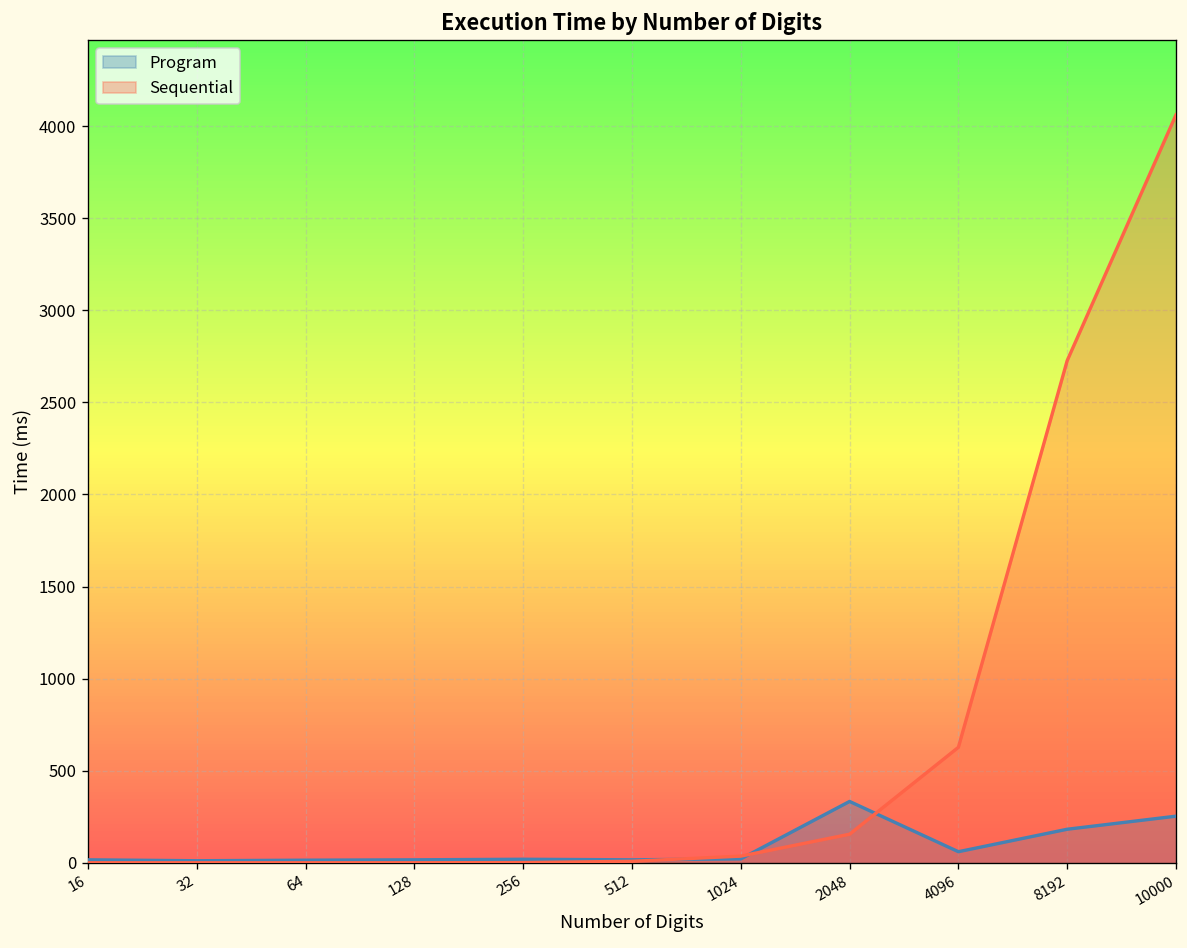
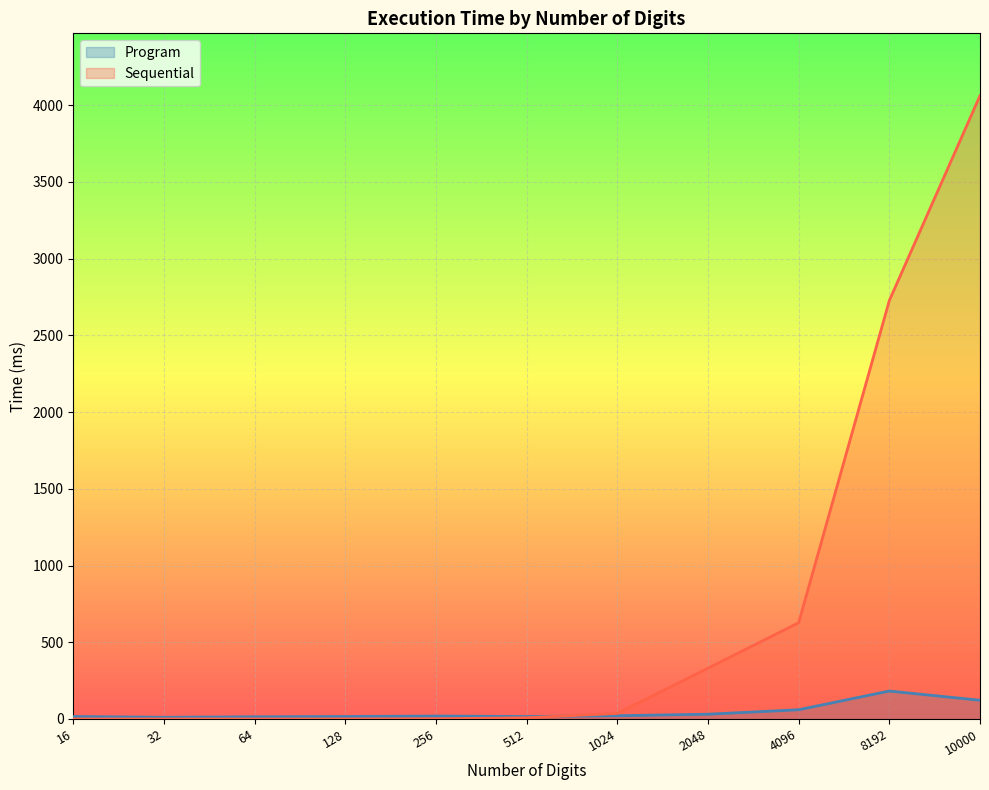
  {
    "Program": {
      "256": 20,
-     "2048": 330,
+     "2048": 30,
      "4096": 60,
      "8192": 180,
-     "10000": 250
+     "10000": 120
    },
    "Sequential": {
      "256": 0,
-     "2048": 160,
+     "2048": 330,
      "4096": 630,
      "8192": 2730,
      "10000": 4060
    }
  }
